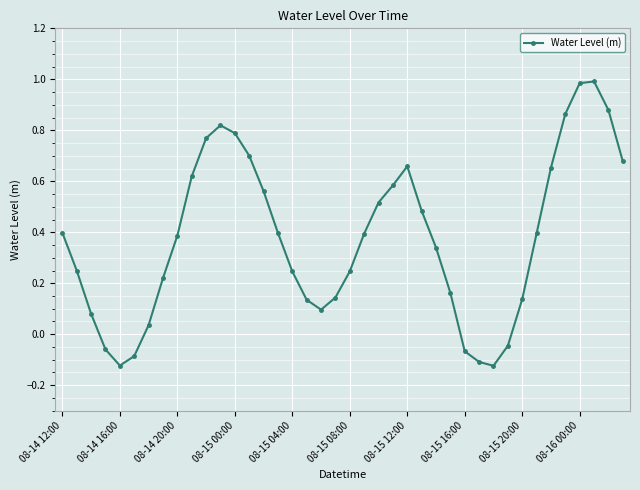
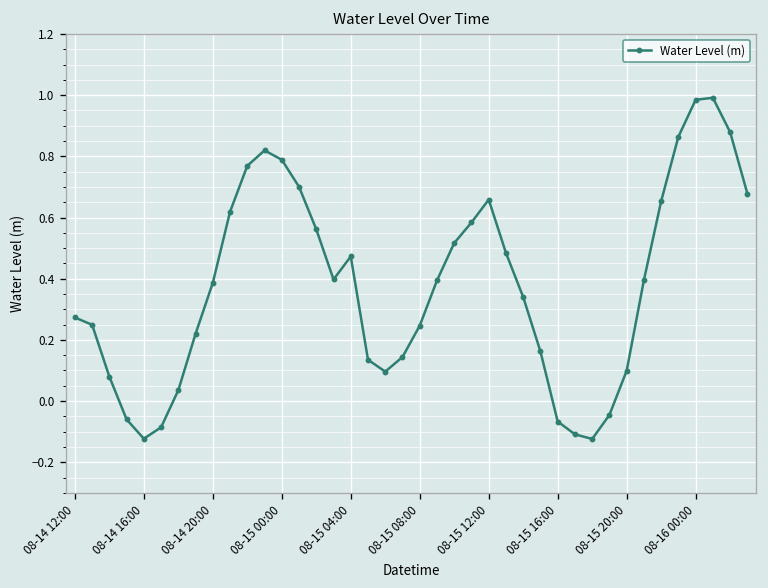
  {
-   "08-14 12:00": 0.40,
+   "08-14 12:00": 0.27,
    "08-14 16:00": -0.12,
    "08-14 20:00": 0.39,
    "08-15 00:00": 0.79,
-   "08-15 04:00": 0.25,
+   "08-15 04:00": 0.47,
    "08-15 08:00": 0.25,
    "08-15 12:00": 0.66,
    "08-15 16:00": -0.07,
-   "08-15 20:00": 0.14,
+   "08-15 20:00": 0.10,
    "08-16 00:00": 0.98
  }
